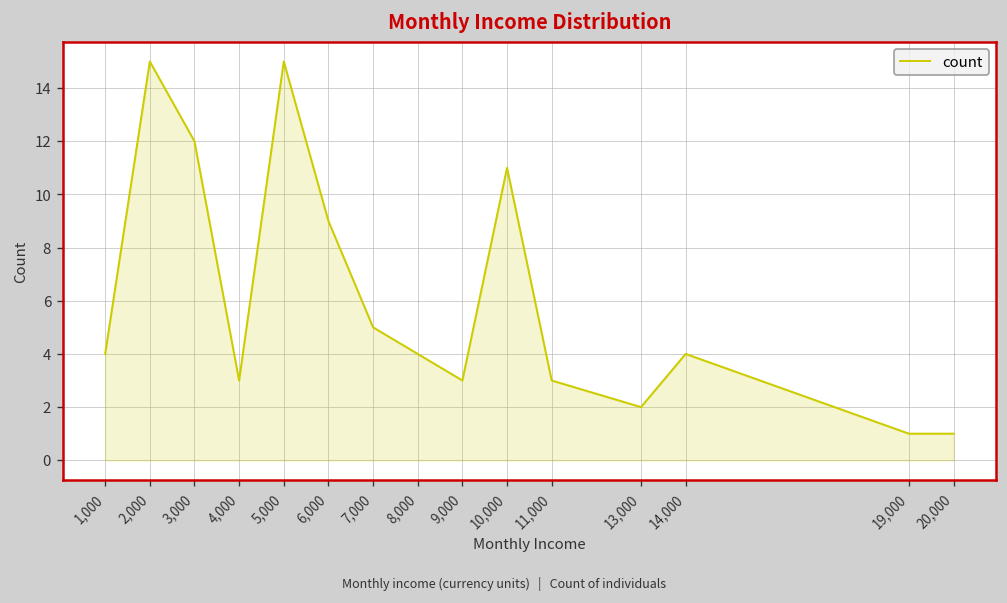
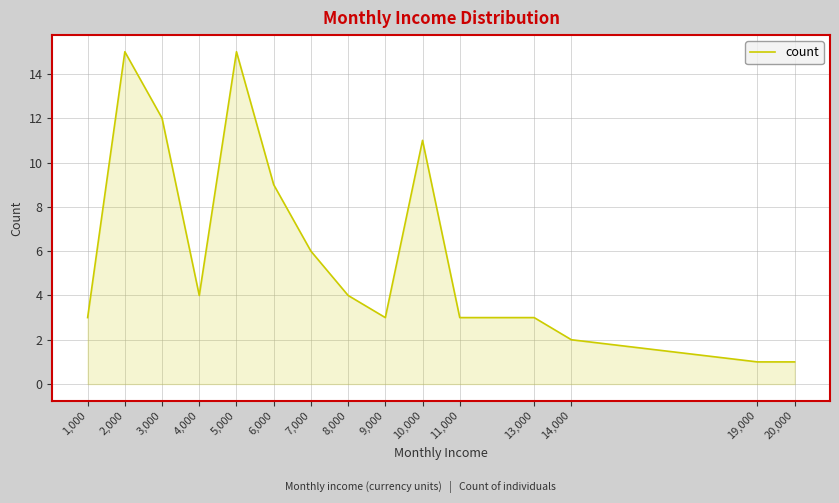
  {
-   "1,000": 4,
+   "1,000": 3,
    "2,000": 15,
    "3,000": 12,
-   "4,000": 3,
+   "4,000": 4,
    "5,000": 15,
    "6,000": 9,
-   "7,000": 5,
+   "7,000": 6,
    "8,000": 4,
    "9,000": 3,
    "10,000": 11,
    "11,000": 3,
-   "13,000": 2,
-   "14,000": 4,
+   "13,000": 3,
+   "14,000": 2,
    "19,000": 1,
    "20,000": 1
  }
